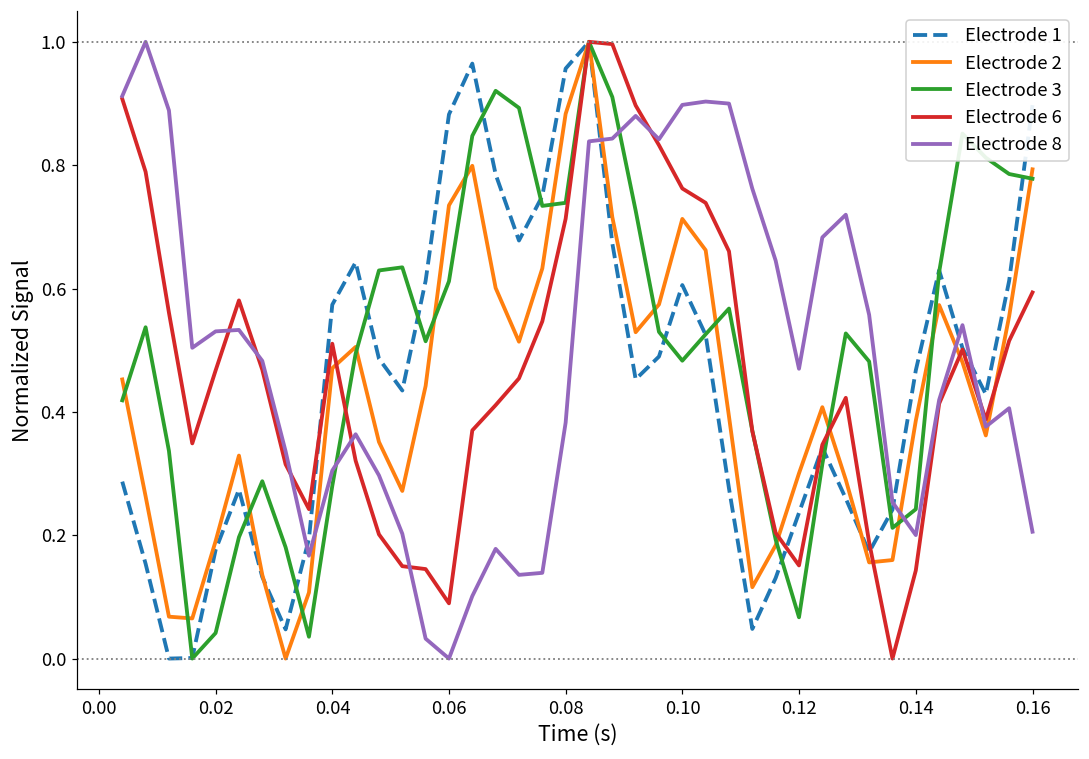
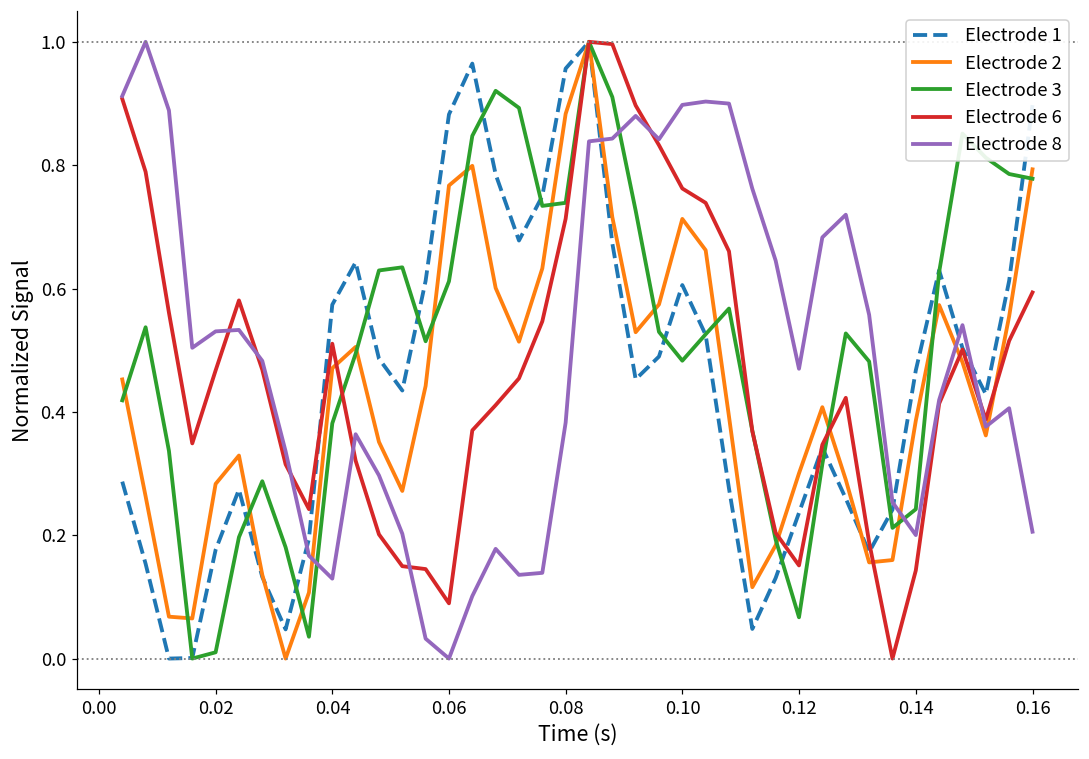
  {
    "Electrode 1": {
      "0.02": 0.18,
      "0.04": 0.57,
      "0.06": 0.88,
      "0.08": 0.96,
      "0.10": 0.61,
      "0.12": 0.24,
      "0.14": 0.47
    },
    "Electrode 2": {
-     "0.02": 0.19,
+     "0.02": 0.28,
      "0.04": 0.47,
-     "0.06": 0.73,
+     "0.06": 0.77,
      "0.08": 0.88,
      "0.10": 0.71,
      "0.12": 0.30,
      "0.14": 0.39,
      "0.16": 0.79
    },
    "Electrode 3": {
-     "0.02": 0.04,
-     "0.04": 0.28,
+     "0.02": 0.01,
+     "0.04": 0.38,
      "0.06": 0.61,
      "0.08": 0.74,
      "0.10": 0.48,
      "0.12": 0.07,
      "0.14": 0.24,
      "0.16": 0.78
    },
    "Electrode 6": {
      "0.02": 0.47,
      "0.04": 0.51,
      "0.06": 0.09,
      "0.08": 0.71,
      "0.10": 0.76,
      "0.12": 0.15,
      "0.14": 0.14,
      "0.16": 0.59
    },
    "Electrode 8": {
      "0.02": 0.53,
-     "0.04": 0.30,
+     "0.04": 0.13,
      "0.06": 0.00,
      "0.08": 0.38,
      "0.10": 0.90,
      "0.12": 0.47,
      "0.14": 0.20,
      "0.16": 0.21
    }
  }
